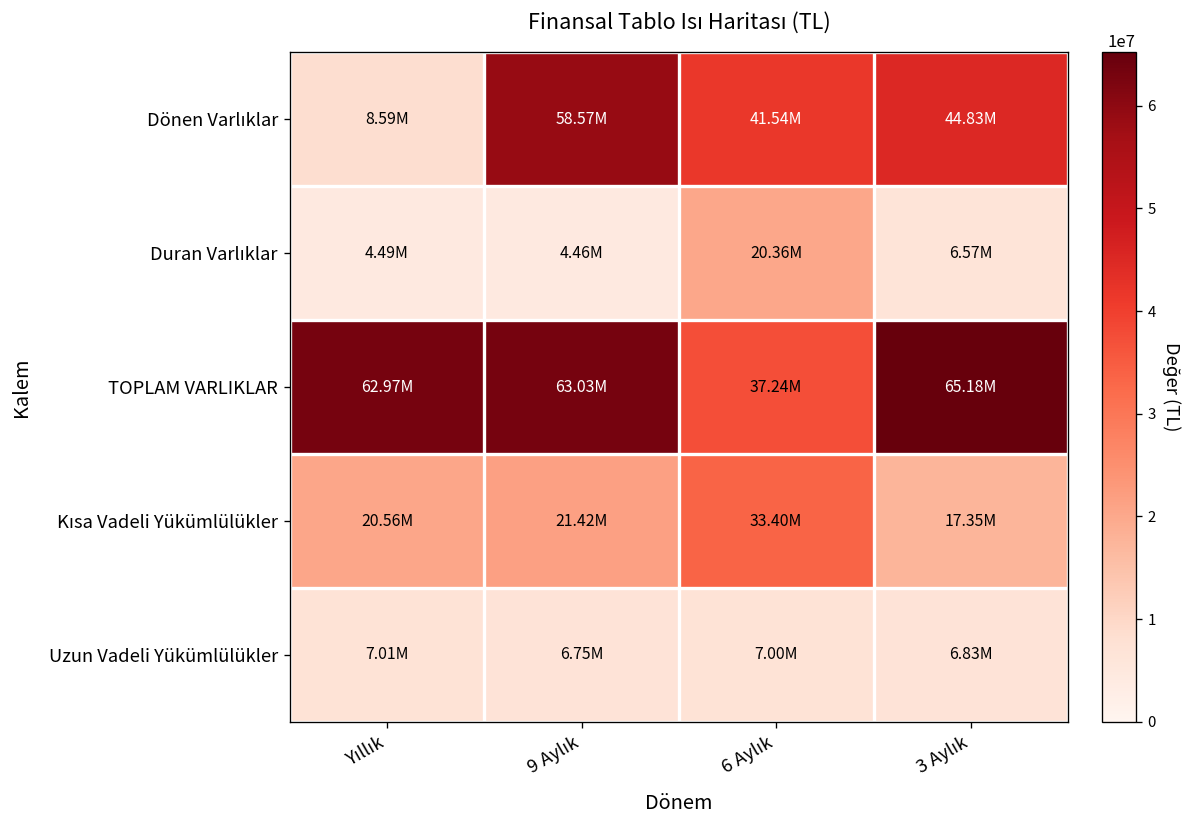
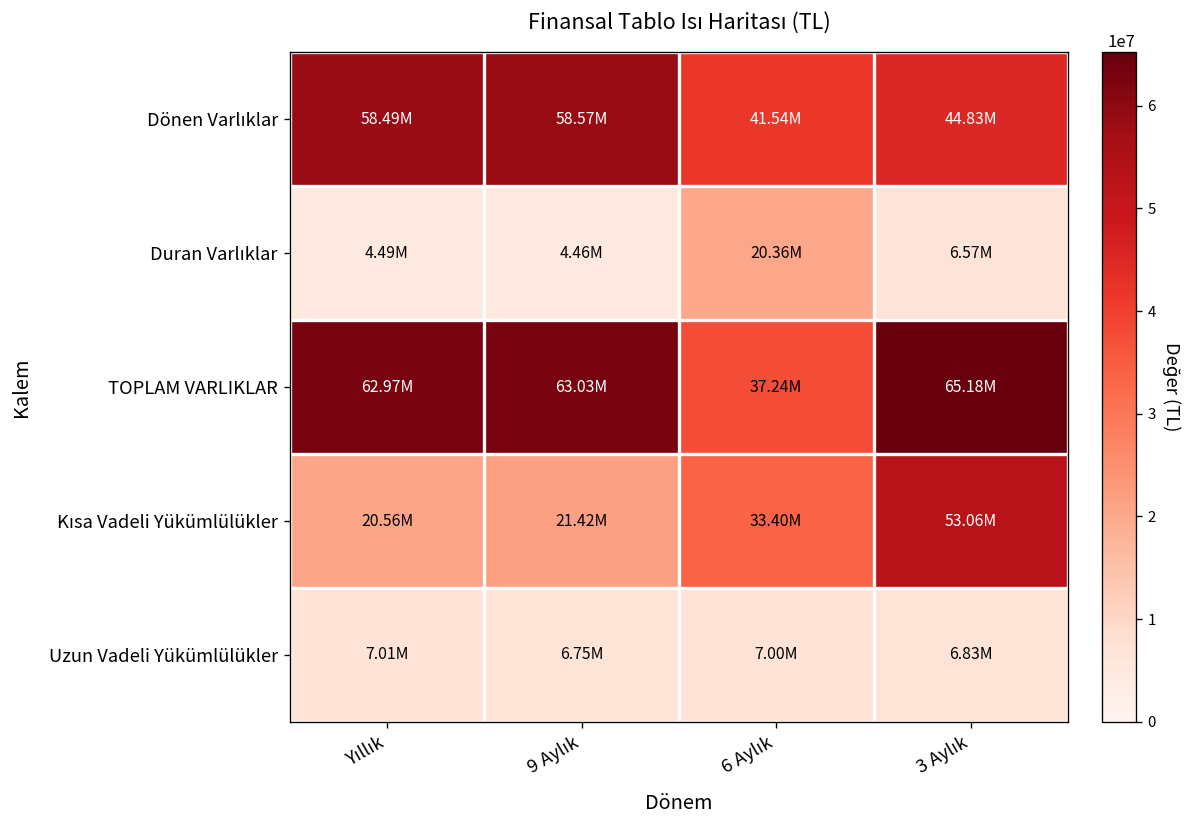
  {
    "Dönen Varlıklar": {
-     "Yıllık": "8.59M",
+     "Yıllık": "58.49M",
      "9 Aylık": "58.57M",
      "6 Aylık": "41.54M",
      "3 Aylık": "44.83M"
    },
    "Duran Varlıklar": {
      "Yıllık": "4.49M",
      "9 Aylık": "4.46M",
      "6 Aylık": "20.36M",
      "3 Aylık": "6.57M"
    },
    "TOPLAM VARLIKLAR": {
      "Yıllık": "62.97M",
      "9 Aylık": "63.03M",
      "6 Aylık": "37.24M",
      "3 Aylık": "65.18M"
    },
    "Kısa Vadeli Yükümlülükler": {
      "Yıllık": "20.56M",
      "9 Aylık": "21.42M",
      "6 Aylık": "33.40M",
-     "3 Aylık": "17.35M"
+     "3 Aylık": "53.06M"
    },
    "Uzun Vadeli Yükümlülükler": {
      "Yıllık": "7.01M",
      "9 Aylık": "6.75M",
      "6 Aylık": "7.00M",
      "3 Aylık": "6.83M"
    }
  }
